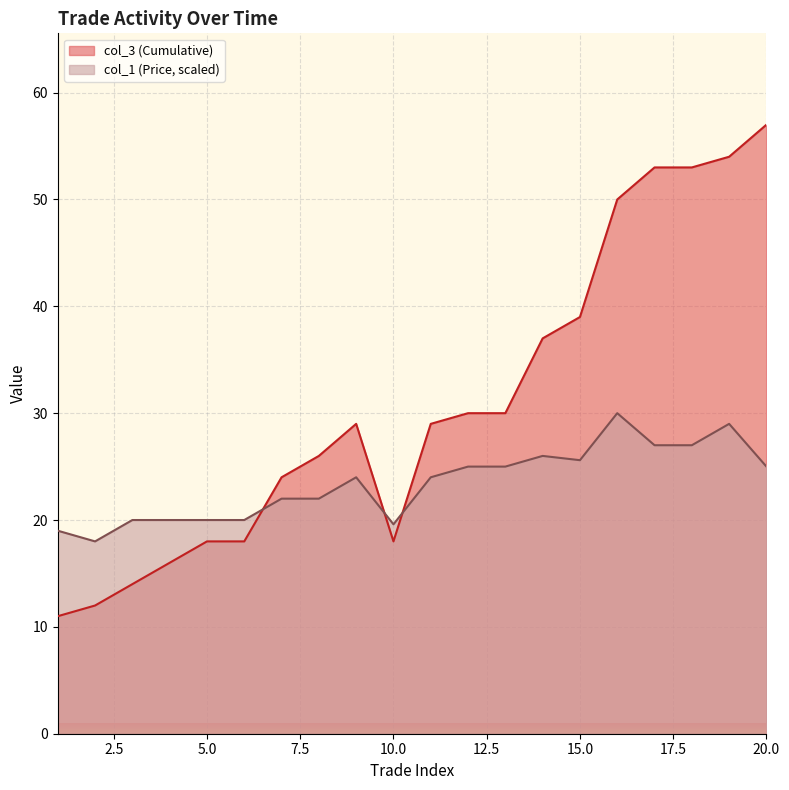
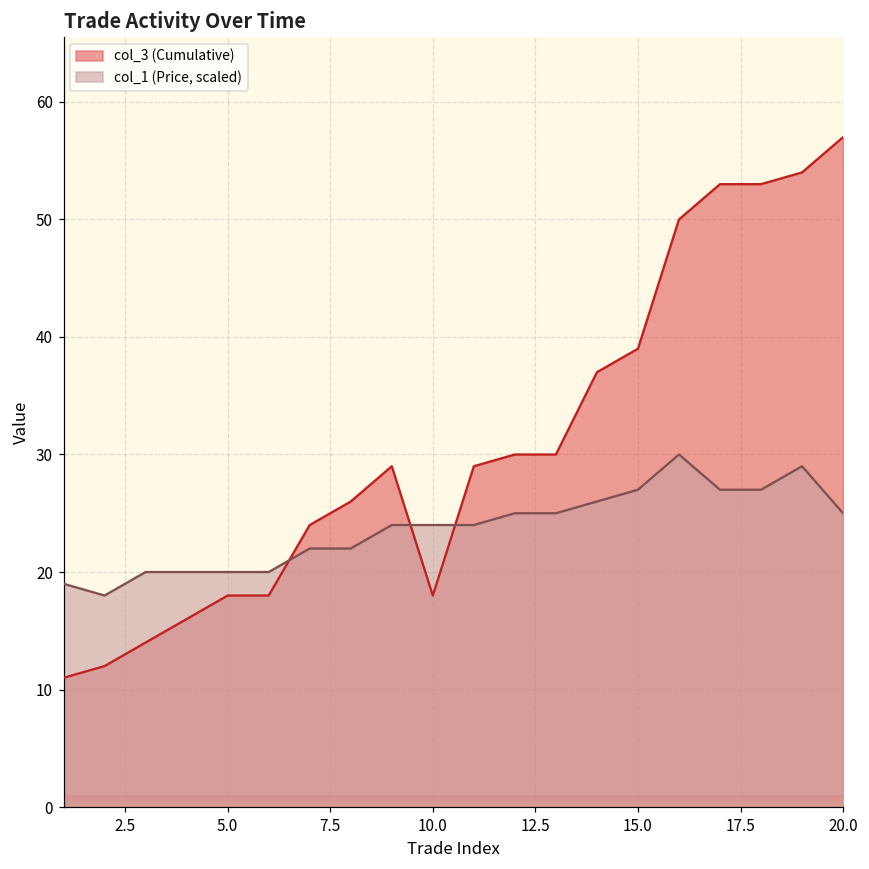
  {
    "col_3 (Cumulative)": {
      "5.0": 18.0,
      "10.0": 18.0,
      "15.0": 39.0,
      "20.0": 57.0
    },
    "col_1 (Price, scaled)": {
      "5.0": 20.0,
-     "10.0": 19.6,
-     "15.0": 25.6,
+     "10.0": 24.0,
+     "15.0": 27.0,
      "20.0": 25.0
    }
  }
